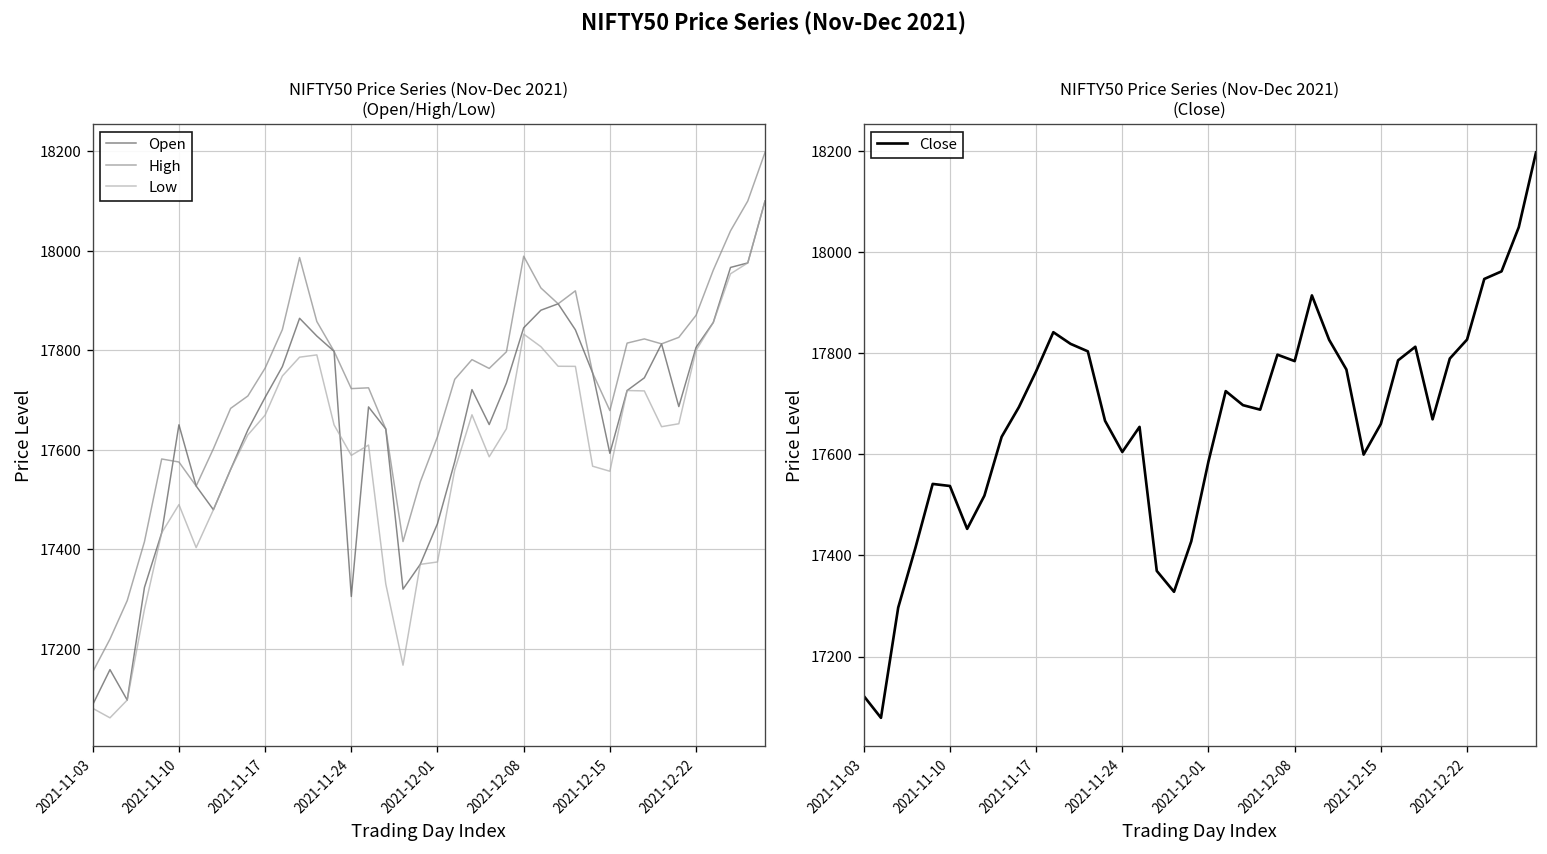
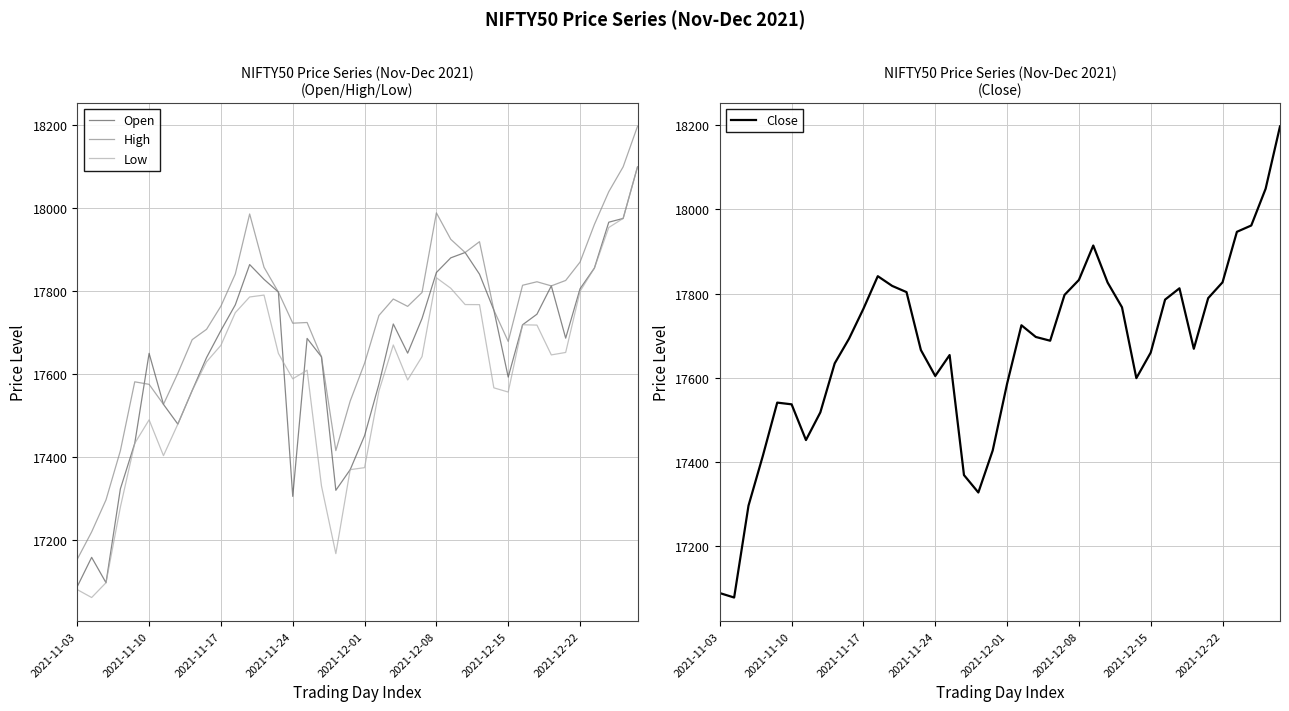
  {
    "NIFTY50 Price Series (Nov-Dec 2021) (Open/High/Low)": {
      "Open": {
        "2021-11-03": 17090,
        "2021-11-10": 17650,
        "2021-11-17": 17710,
        "2021-11-24": 17310,
        "2021-12-01": 17450,
        "2021-12-08": 17850,
        "2021-12-15": 17590
      }
    },
    "NIFTY50 Price Series (Nov-Dec 2021) (Close)": {
-     "2021-11-03": 17120,
+     "2021-11-03": 17090,
      "2021-11-10": 17540,
      "2021-11-17": 17760,
      "2021-11-24": 17600,
      "2021-12-01": 17590,
-     "2021-12-08": 17780,
+     "2021-12-08": 17830,
      "2021-12-15": 17660,
      "2021-12-22": 17830
    }
  }
